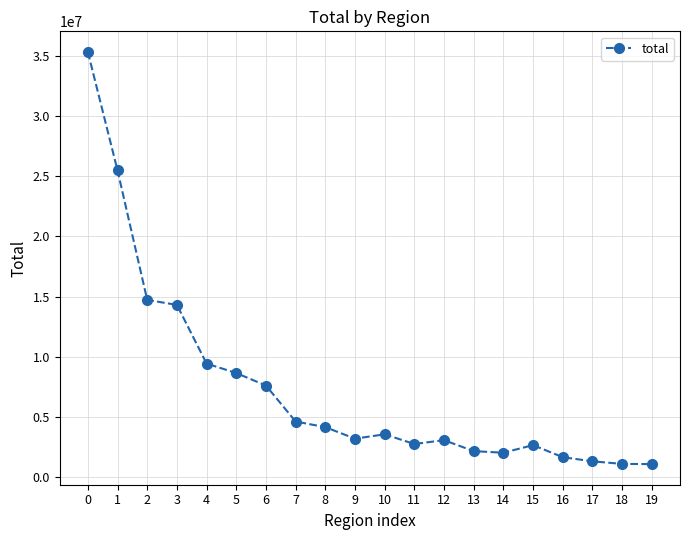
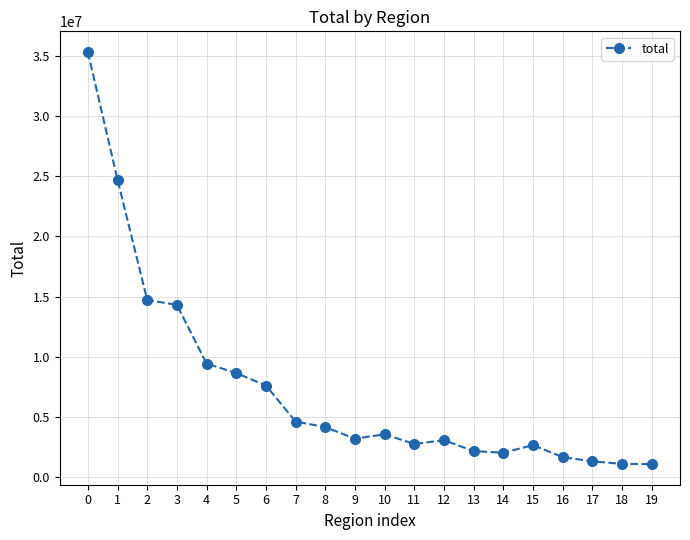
  {
    "0": 35300000,
-   "1": 25500000,
+   "1": 24700000,
    "2": 14700000,
    "3": 14300000,
    "4": 9500000,
    "5": 8700000,
    "6": 7600000,
    "7": 4600000,
    "8": 4200000,
    "9": 3200000,
    "10": 3600000,
    "11": 2800000,
    "12": 3100000,
    "13": 2200000,
    "14": 2100000,
    "15": 2700000,
    "16": 1700000,
    "17": 1300000,
    "18": 1100000,
    "19": 1100000
  }
